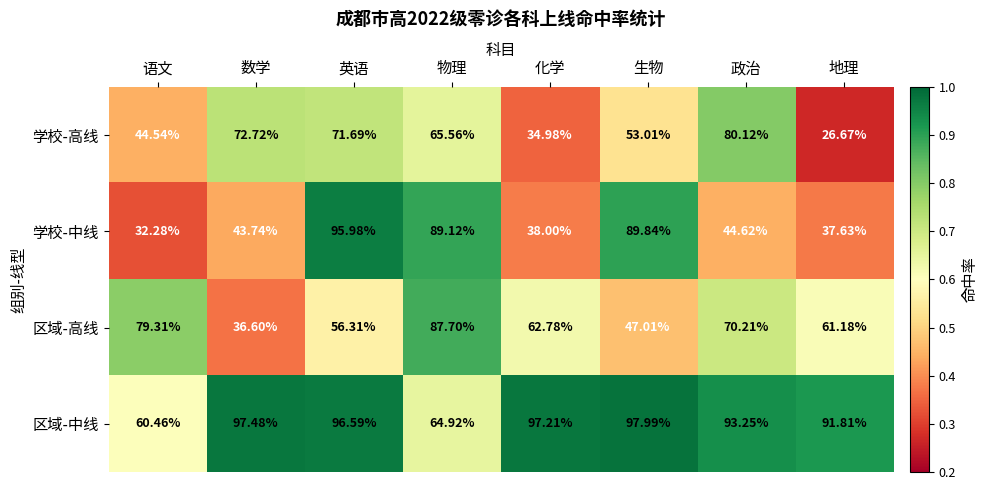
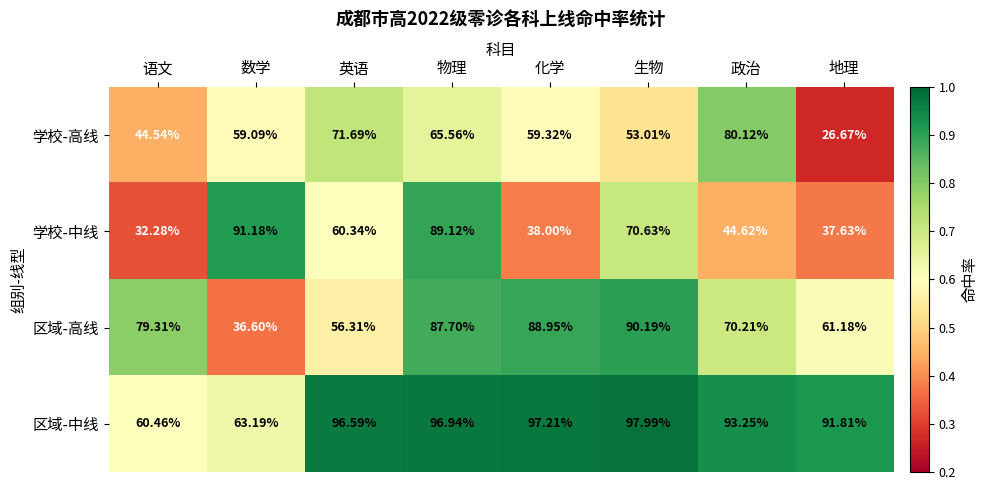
  {
    "学校-高线": {
      "语文": "44.54%",
-     "数学": "72.72%",
+     "数学": "59.09%",
      "英语": "71.69%",
      "物理": "65.56%",
-     "化学": "34.98%",
+     "化学": "59.32%",
      "生物": "53.01%",
      "政治": "80.12%",
      "地理": "26.67%"
    },
    "学校-中线": {
      "语文": "32.28%",
-     "数学": "43.74%",
-     "英语": "95.98%",
+     "数学": "91.18%",
+     "英语": "60.34%",
      "物理": "89.12%",
      "化学": "38.00%",
-     "生物": "89.84%",
+     "生物": "70.63%",
      "政治": "44.62%",
      "地理": "37.63%"
    },
    "区域-高线": {
      "语文": "79.31%",
      "数学": "36.60%",
      "英语": "56.31%",
      "物理": "87.70%",
-     "化学": "62.78%",
-     "生物": "47.01%",
+     "化学": "88.95%",
+     "生物": "90.19%",
      "政治": "70.21%",
      "地理": "61.18%"
    },
    "区域-中线": {
      "语文": "60.46%",
-     "数学": "97.48%",
+     "数学": "63.19%",
      "英语": "96.59%",
-     "物理": "64.92%",
+     "物理": "96.94%",
      "化学": "97.21%",
      "生物": "97.99%",
      "政治": "93.25%",
      "地理": "91.81%"
    }
  }
